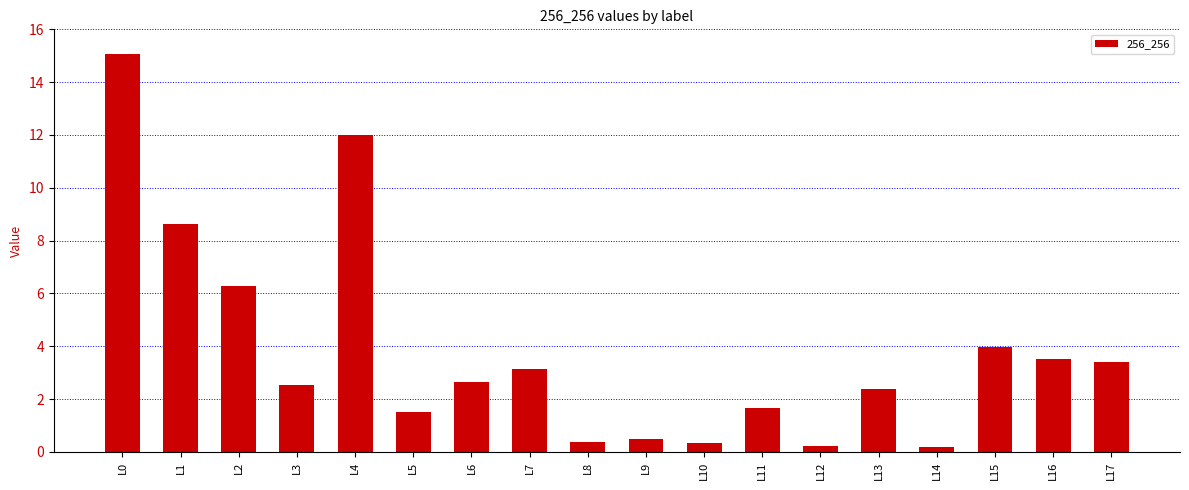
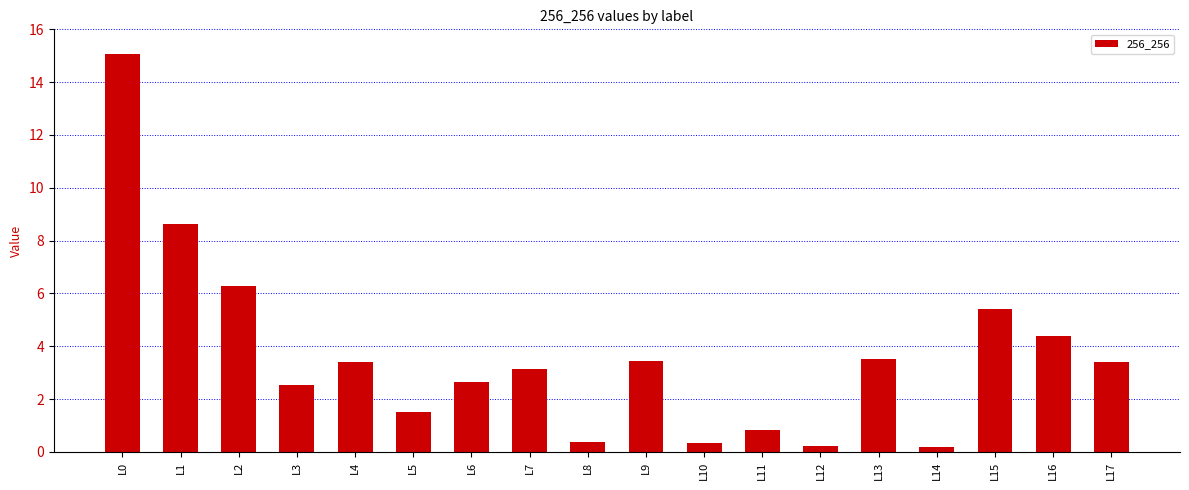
  {
    "L0": 15.1,
    "L1": 8.6,
    "L2": 6.3,
    "L3": 2.5,
-   "L4": 12.0,
+   "L4": 3.4,
    "L5": 1.5,
    "L6": 2.7,
    "L7": 3.1,
    "L8": 0.4,
-   "L9": 0.5,
+   "L9": 3.5,
    "L10": 0.3,
-   "L11": 1.7,
+   "L11": 0.8,
    "L12": 0.2,
-   "L13": 2.4,
+   "L13": 3.5,
    "L14": 0.2,
-   "L15": 4.0,
-   "L16": 3.5,
+   "L15": 5.4,
+   "L16": 4.4,
    "L17": 3.4
  }
